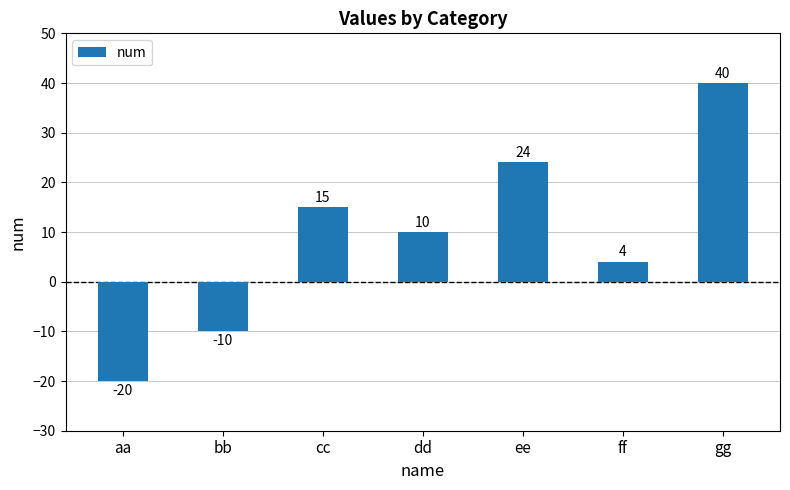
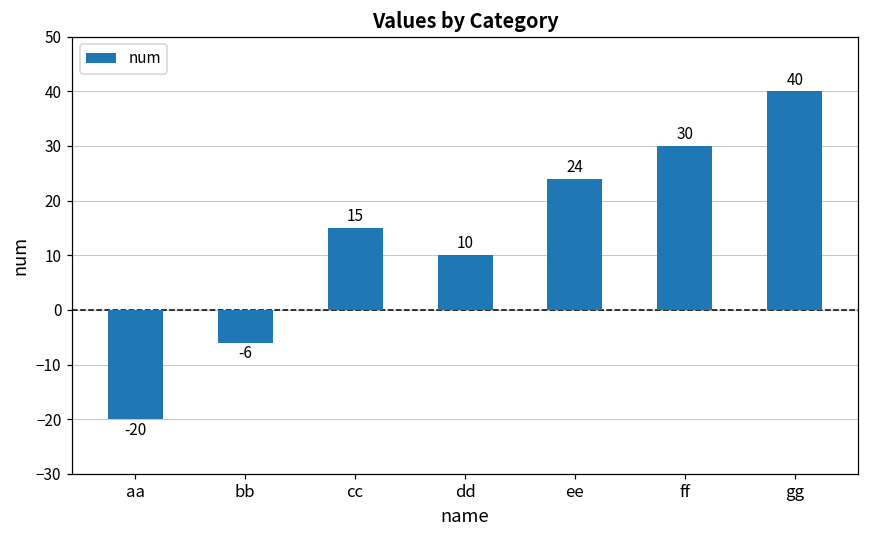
  {
    "aa": -20,
-   "bb": -10,
+   "bb": -6,
    "cc": 15,
    "dd": 10,
    "ee": 24,
-   "ff": 4,
+   "ff": 30,
    "gg": 40
  }
